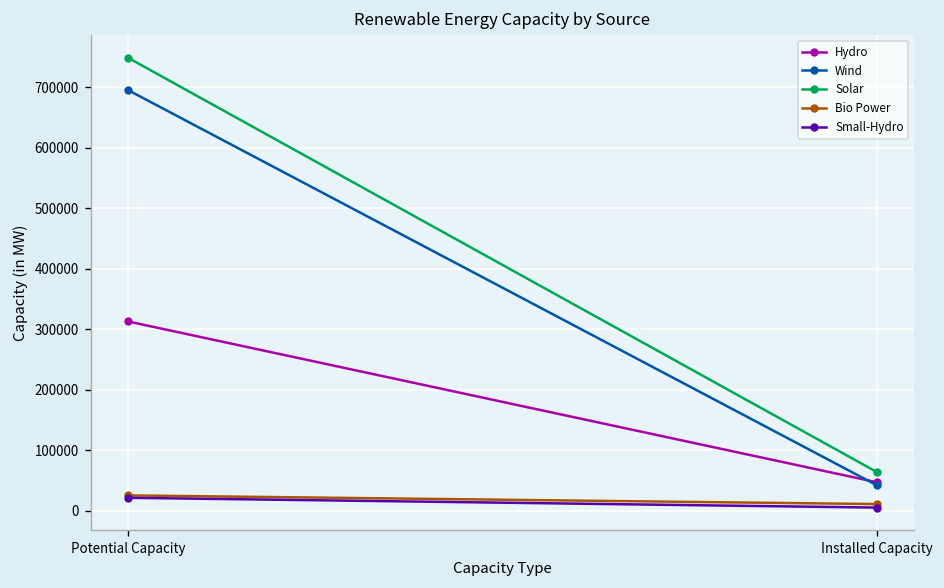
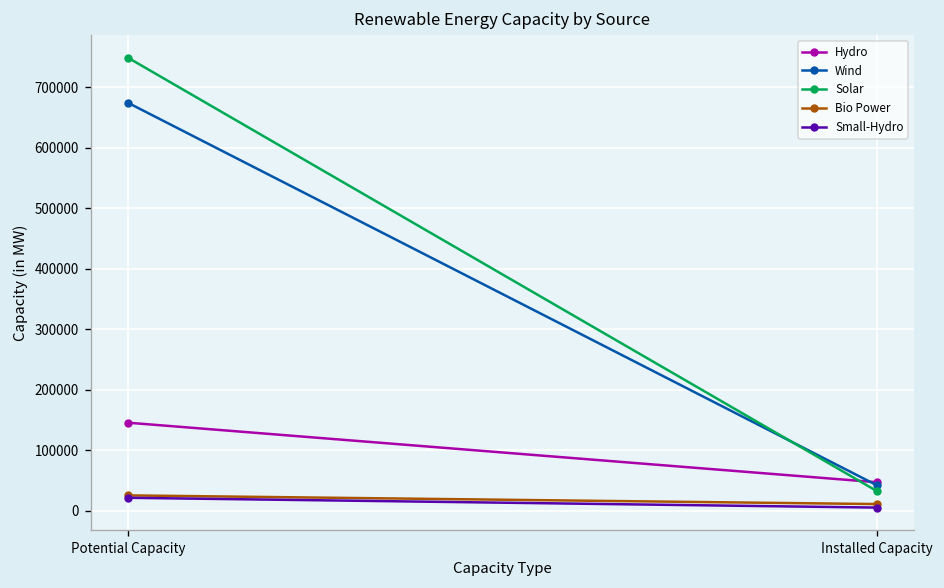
  {
    "Hydro": {
-     "Potential Capacity": 310000
+     "Potential Capacity": 150000
    },
    "Wind": {
-     "Potential Capacity": 700000
+     "Potential Capacity": 670000
    },
    "Solar": {
      "Potential Capacity": 750000,
-     "Installed Capacity": 60000
+     "Installed Capacity": 30000
    },
    "Bio Power": {
      "Installed Capacity": 10000
    },
    "Small-Hydro": {
      "Installed Capacity": 0
    }
  }
